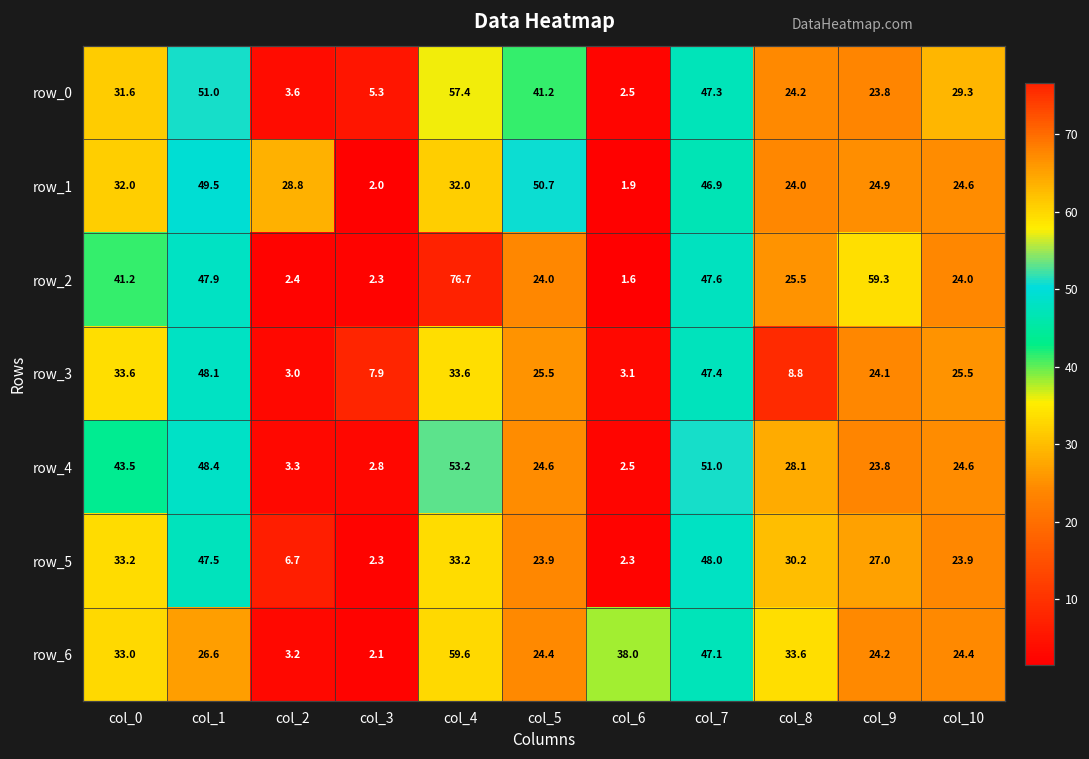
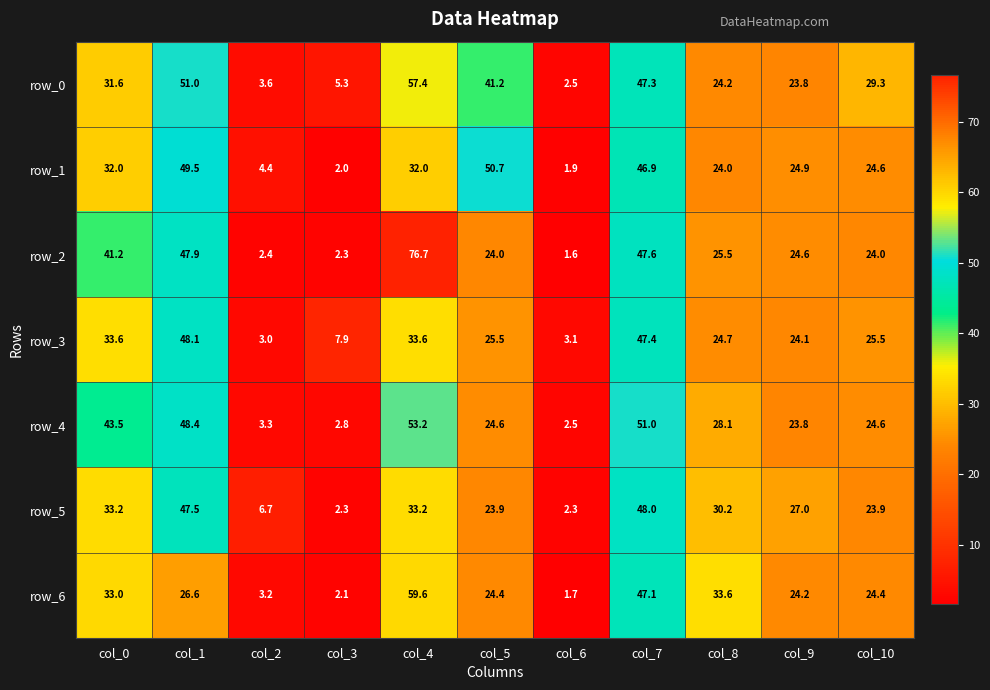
  {
    "row_0": {
      "col_0": 31.6,
      "col_1": 51.0,
      "col_2": 3.6,
      "col_3": 5.3,
      "col_4": 57.4,
      "col_5": 41.2,
      "col_6": 2.5,
      "col_7": 47.3,
      "col_8": 24.2,
      "col_9": 23.8,
      "col_10": 29.3
    },
    "row_1": {
      "col_0": 32.0,
      "col_1": 49.5,
-     "col_2": 28.8,
+     "col_2": 4.4,
      "col_3": 2.0,
      "col_4": 32.0,
      "col_5": 50.7,
      "col_6": 1.9,
      "col_7": 46.9,
      "col_8": 24.0,
      "col_9": 24.9,
      "col_10": 24.6
    },
    "row_2": {
      "col_0": 41.2,
      "col_1": 47.9,
      "col_2": 2.4,
      "col_3": 2.3,
      "col_4": 76.7,
      "col_5": 24.0,
      "col_6": 1.6,
      "col_7": 47.6,
      "col_8": 25.5,
-     "col_9": 59.3,
+     "col_9": 24.6,
      "col_10": 24.0
    },
    "row_3": {
      "col_0": 33.6,
      "col_1": 48.1,
      "col_2": 3.0,
      "col_3": 7.9,
      "col_4": 33.6,
      "col_5": 25.5,
      "col_6": 3.1,
      "col_7": 47.4,
-     "col_8": 8.8,
+     "col_8": 24.7,
      "col_9": 24.1,
      "col_10": 25.5
    },
    "row_4": {
      "col_0": 43.5,
      "col_1": 48.4,
      "col_2": 3.3,
      "col_3": 2.8,
      "col_4": 53.2,
      "col_5": 24.6,
      "col_6": 2.5,
      "col_7": 51.0,
      "col_8": 28.1,
      "col_9": 23.8,
      "col_10": 24.6
    },
    "row_5": {
      "col_0": 33.2,
      "col_1": 47.5,
      "col_2": 6.7,
      "col_3": 2.3,
      "col_4": 33.2,
      "col_5": 23.9,
      "col_6": 2.3,
      "col_7": 48.0,
      "col_8": 30.2,
      "col_9": 27.0,
      "col_10": 23.9
    },
    "row_6": {
      "col_0": 33.0,
      "col_1": 26.6,
      "col_2": 3.2,
      "col_3": 2.1,
      "col_4": 59.6,
      "col_5": 24.4,
-     "col_6": 38.0,
+     "col_6": 1.7,
      "col_7": 47.1,
      "col_8": 33.6,
      "col_9": 24.2,
      "col_10": 24.4
    }
  }
